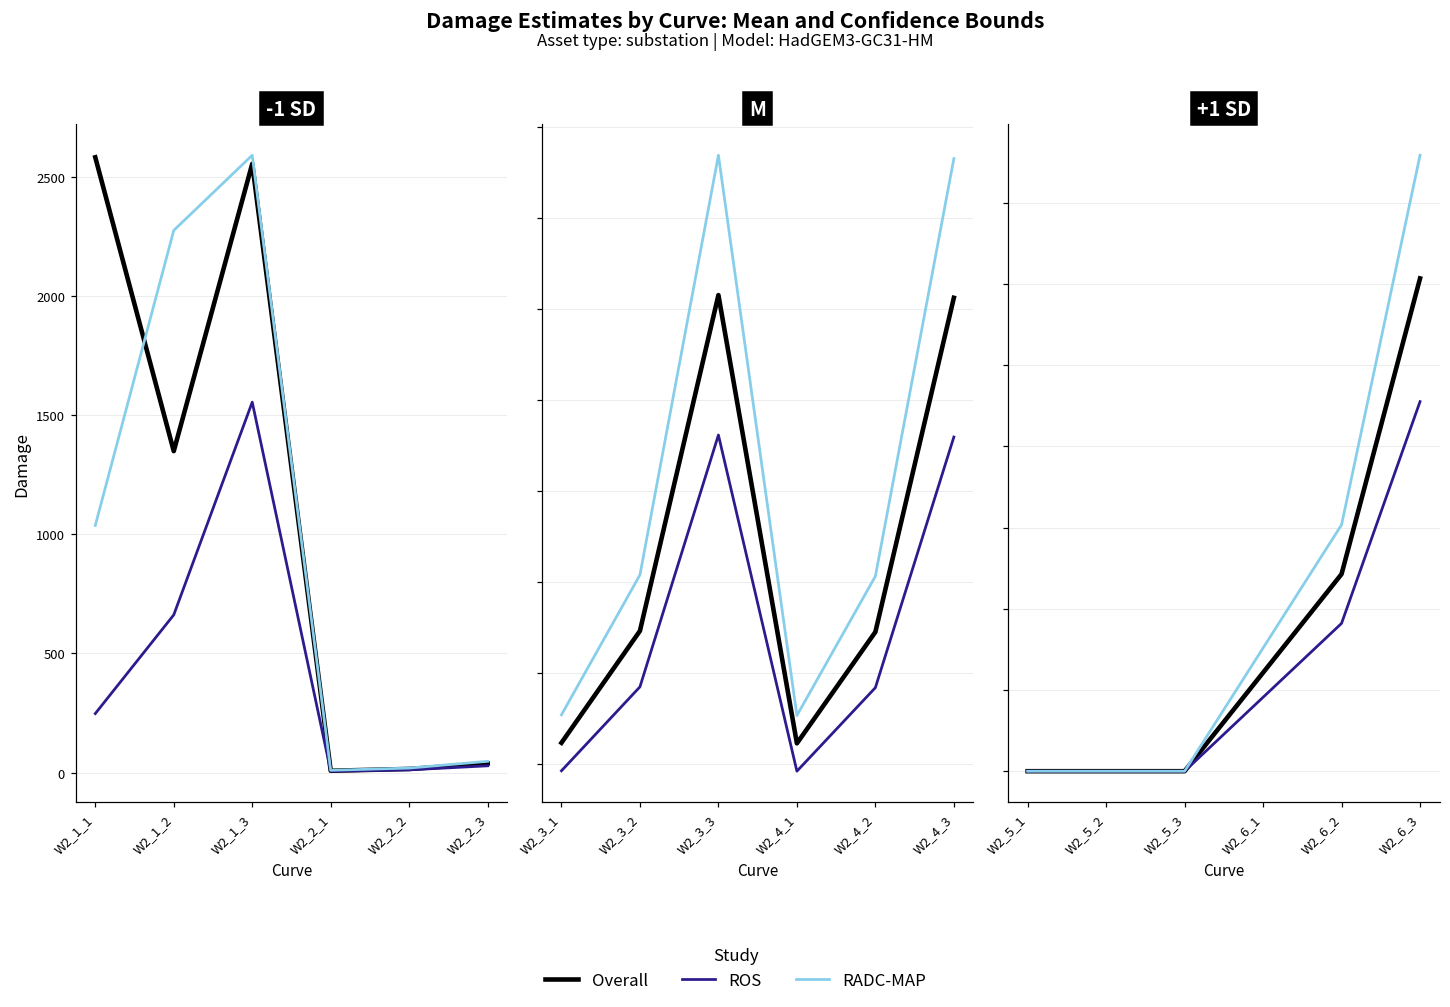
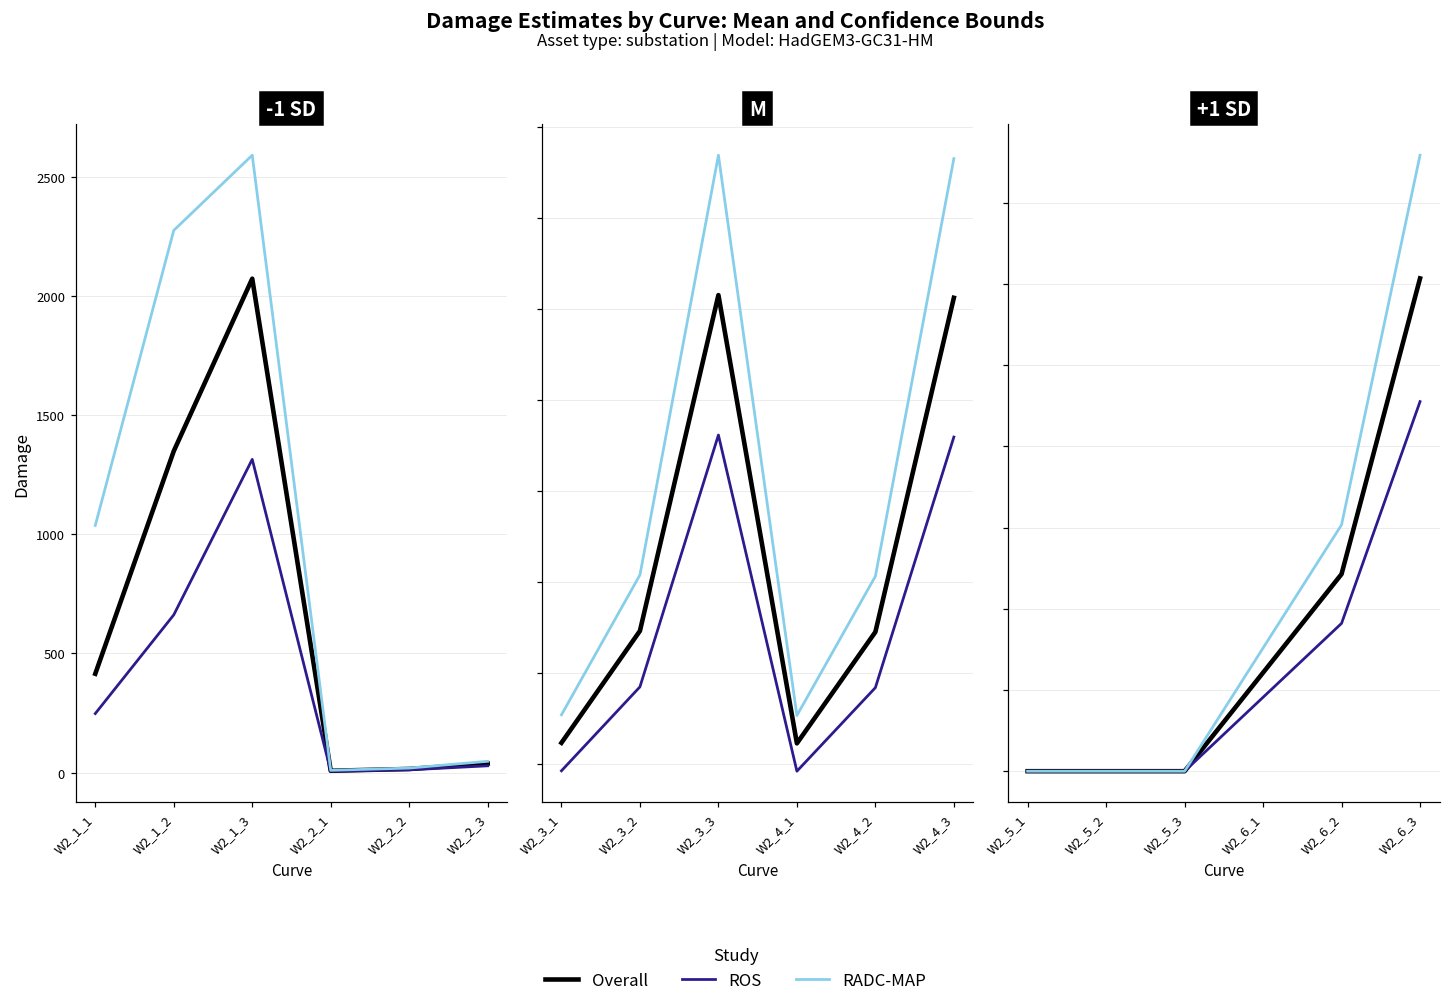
  {
    "-1 SD": {
      "Overall": {
-       "W2_1_1": 2580,
+       "W2_1_1": 410,
        "W2_1_2": 1350,
-       "W2_1_3": 2560
+       "W2_1_3": 2070
      },
      "ROS": {
        "W2_1_1": 250,
        "W2_1_2": 660,
-       "W2_1_3": 1560
+       "W2_1_3": 1320
      },
      "RADC-MAP": {
        "W2_1_1": 1040,
        "W2_1_2": 2280,
        "W2_1_3": 2590
      }
    }
  }
